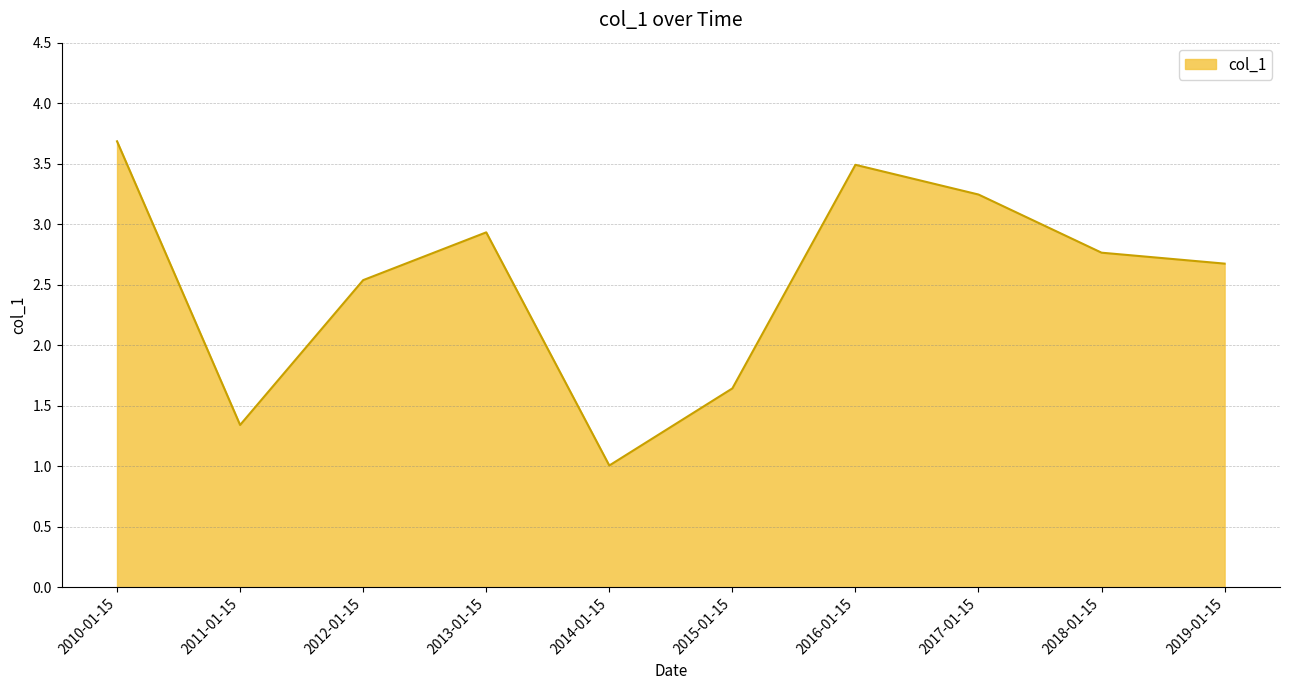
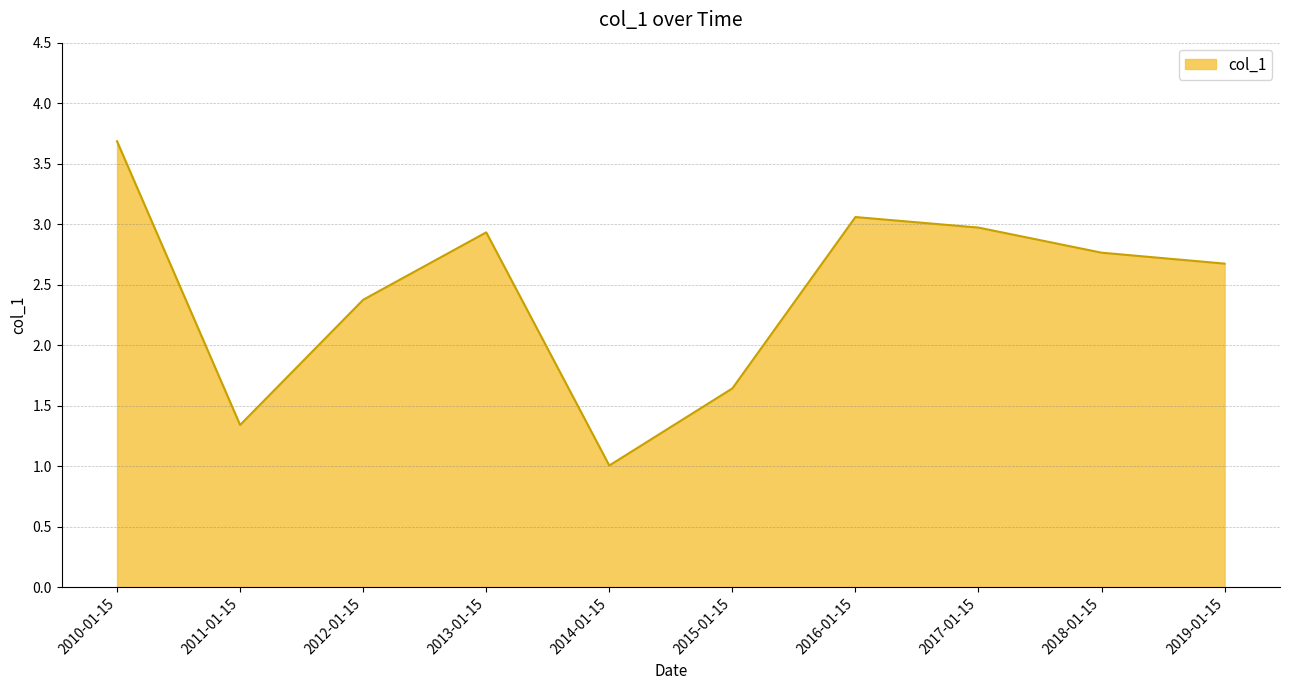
  {
    "2010-01-15": 3.68,
    "2011-01-15": 1.34,
-   "2012-01-15": 2.54,
+   "2012-01-15": 2.38,
    "2013-01-15": 2.93,
    "2014-01-15": 1.01,
    "2015-01-15": 1.64,
-   "2016-01-15": 3.49,
-   "2017-01-15": 3.25,
+   "2016-01-15": 3.06,
+   "2017-01-15": 2.97,
    "2018-01-15": 2.76,
    "2019-01-15": 2.67
  }
